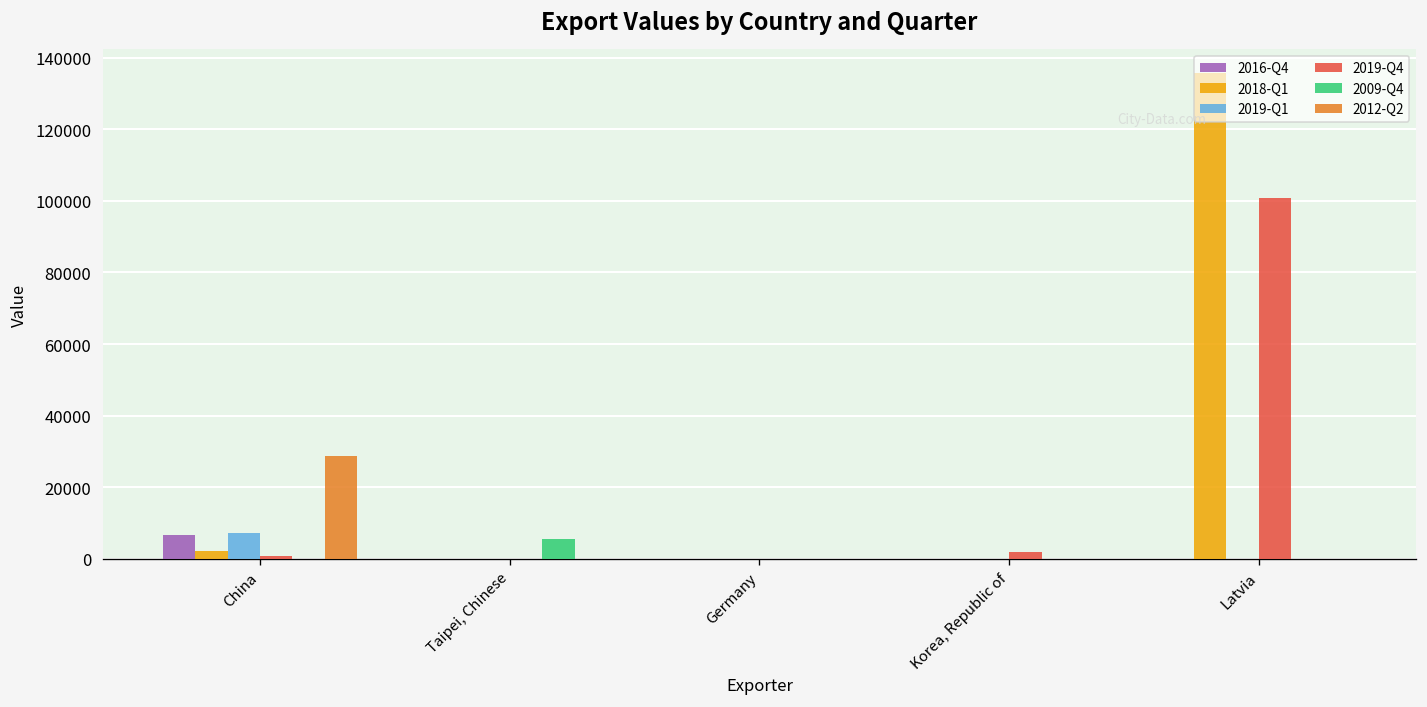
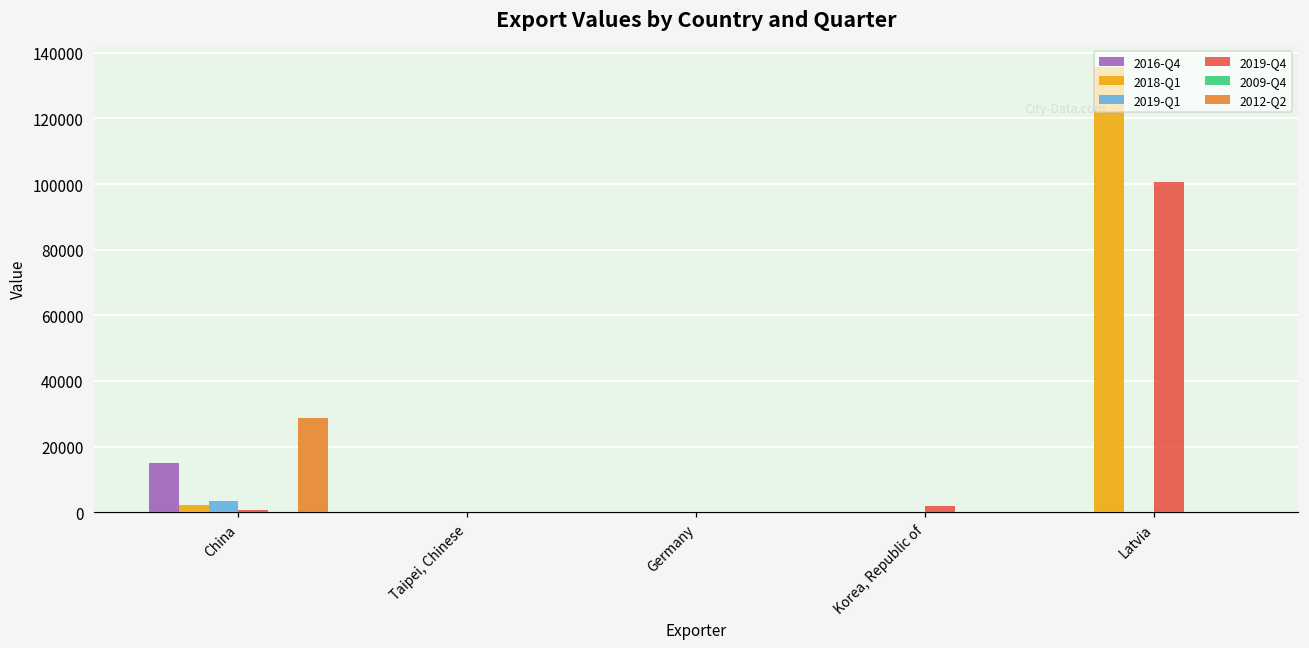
  {
    "2016-Q4": {
-     "China": 7000,
+     "China": 15000,
      "Taipei, Chinese": 0,
      "Germany": 0,
      "Korea, Republic of": 0,
      "Latvia": 0
    },
    "2019-Q1": {
-     "China": 7000,
+     "China": 3000,
      "Taipei, Chinese": 0,
      "Korea, Republic of": 0,
      "Latvia": 0
    },
    "2009-Q4": {
      "China": 0,
-     "Taipei, Chinese": 6000,
+     "Taipei, Chinese": 0,
      "Germany": 0,
      "Korea, Republic of": 0,
      "Latvia": 0
    }
  }
